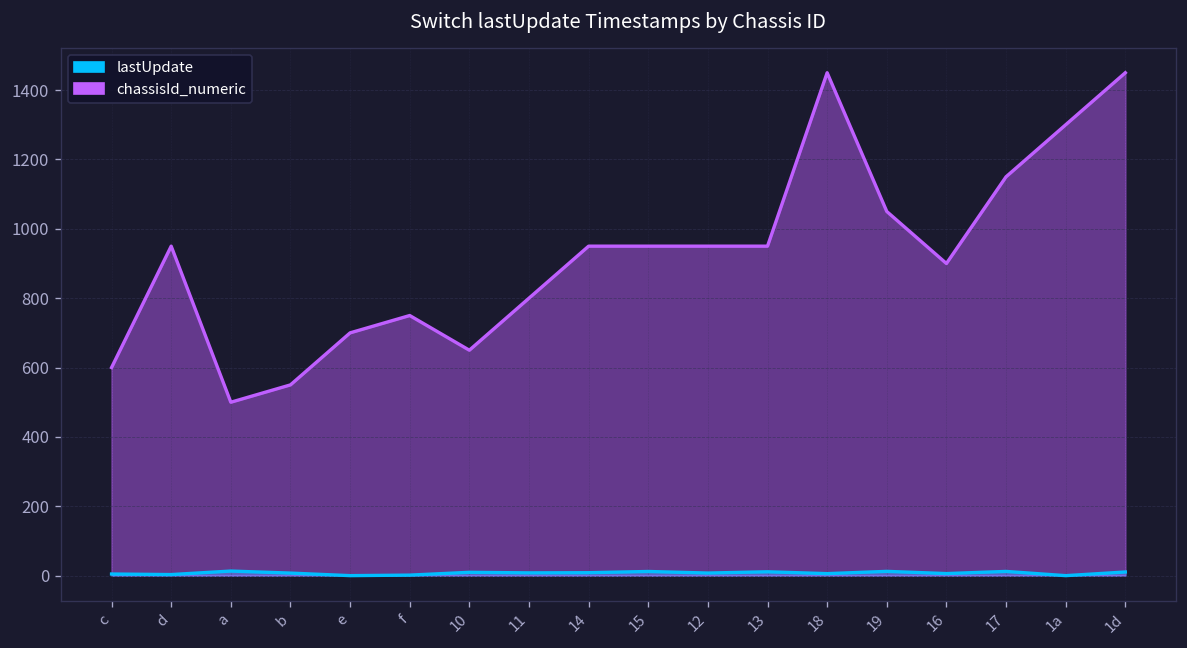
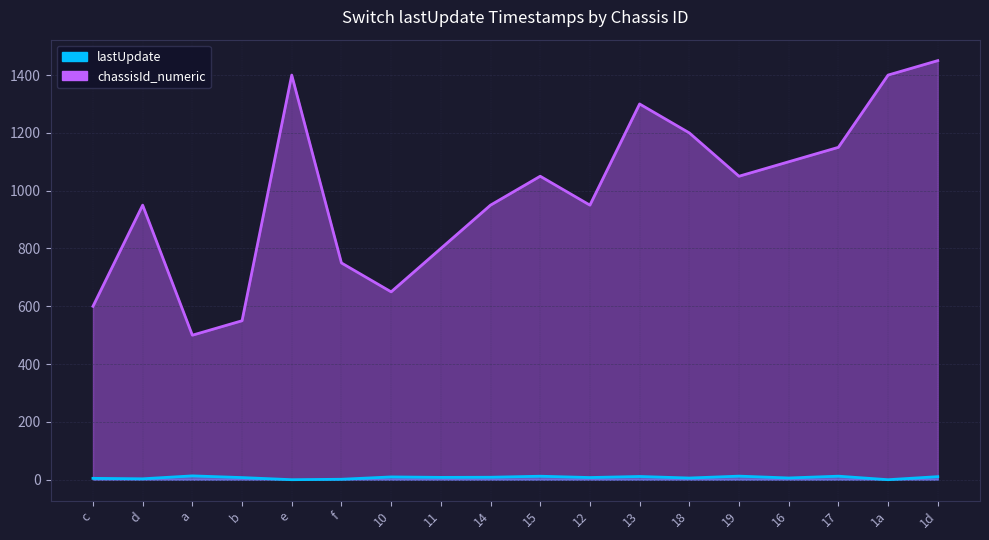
  {
    "lastUpdate": {
      "c": 0,
      "d": 0,
      "a": 10,
      "b": 10,
      "e": 0,
      "f": 0,
      "10": 10,
      "11": 10,
      "14": 10,
      "15": 10,
      "12": 10,
      "13": 10,
      "18": 10,
      "19": 10,
      "16": 10,
      "17": 10,
      "1a": 0,
      "1d": 10
    },
    "chassisId_numeric": {
      "c": 600,
      "d": 950,
      "a": 500,
      "b": 550,
-     "e": 700,
+     "e": 1400,
      "f": 750,
      "10": 650,
      "11": 800,
      "14": 950,
-     "15": 950,
+     "15": 1050,
      "12": 950,
-     "13": 950,
-     "18": 1450,
+     "13": 1300,
+     "18": 1200,
      "19": 1050,
-     "16": 900,
+     "16": 1100,
      "17": 1150,
-     "1a": 1300,
+     "1a": 1400,
      "1d": 1450
    }
  }
